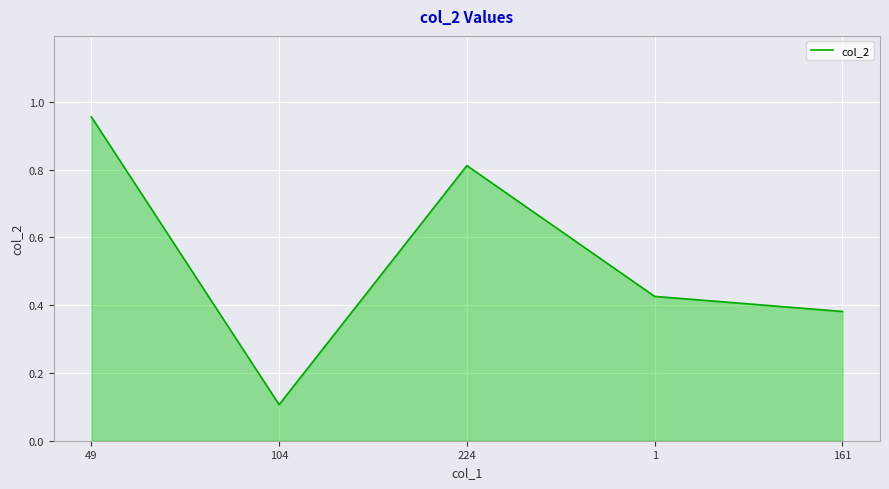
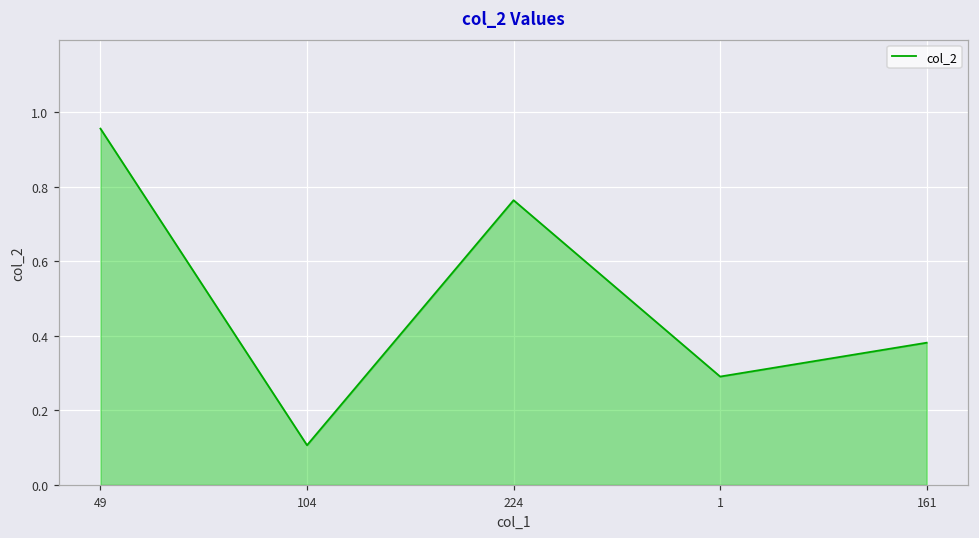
  {
    "49": 0.96,
    "104": 0.11,
-   "224": 0.81,
-   "1": 0.43,
+   "224": 0.76,
+   "1": 0.29,
    "161": 0.38
  }
